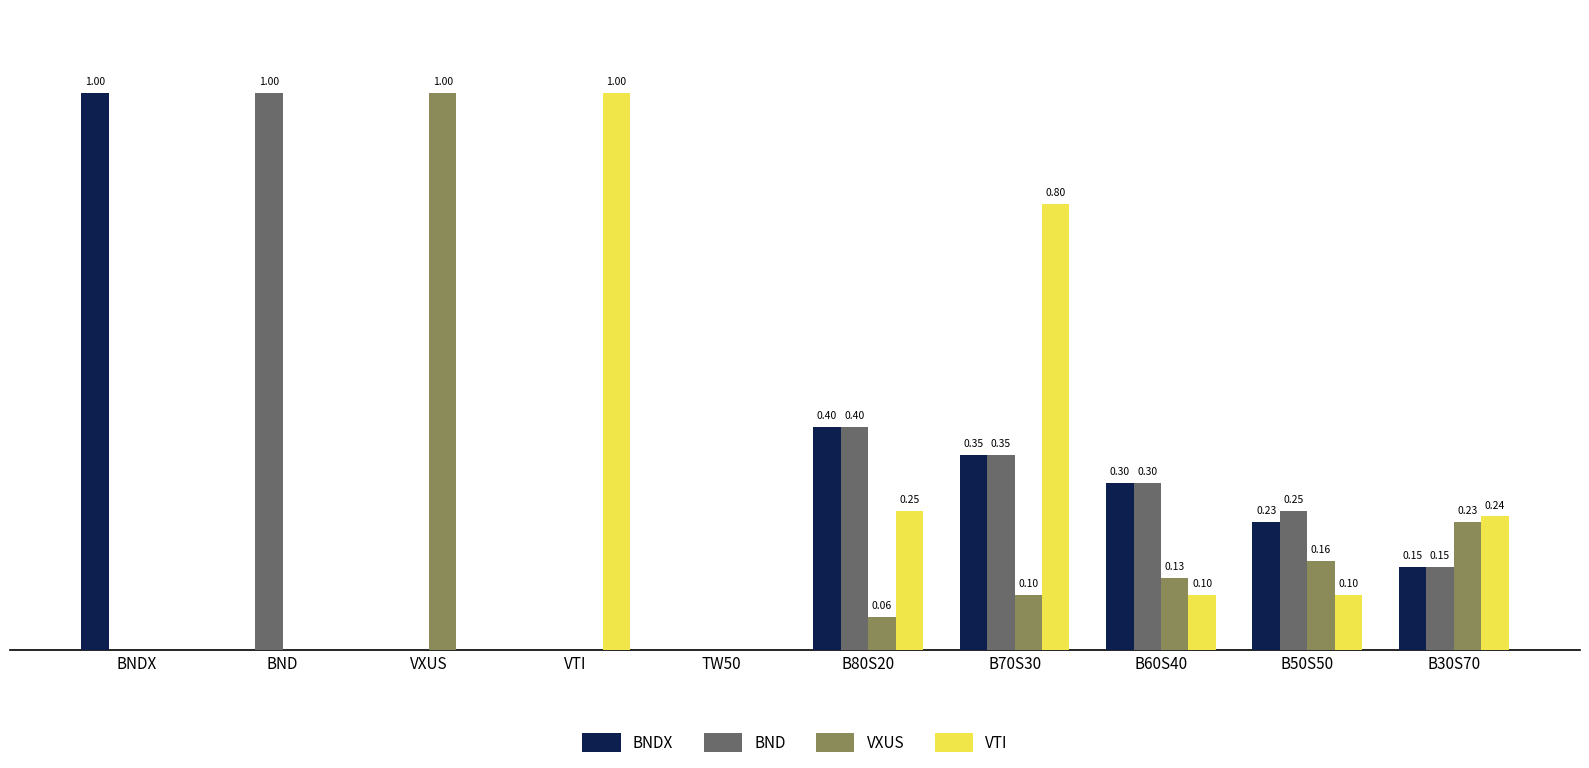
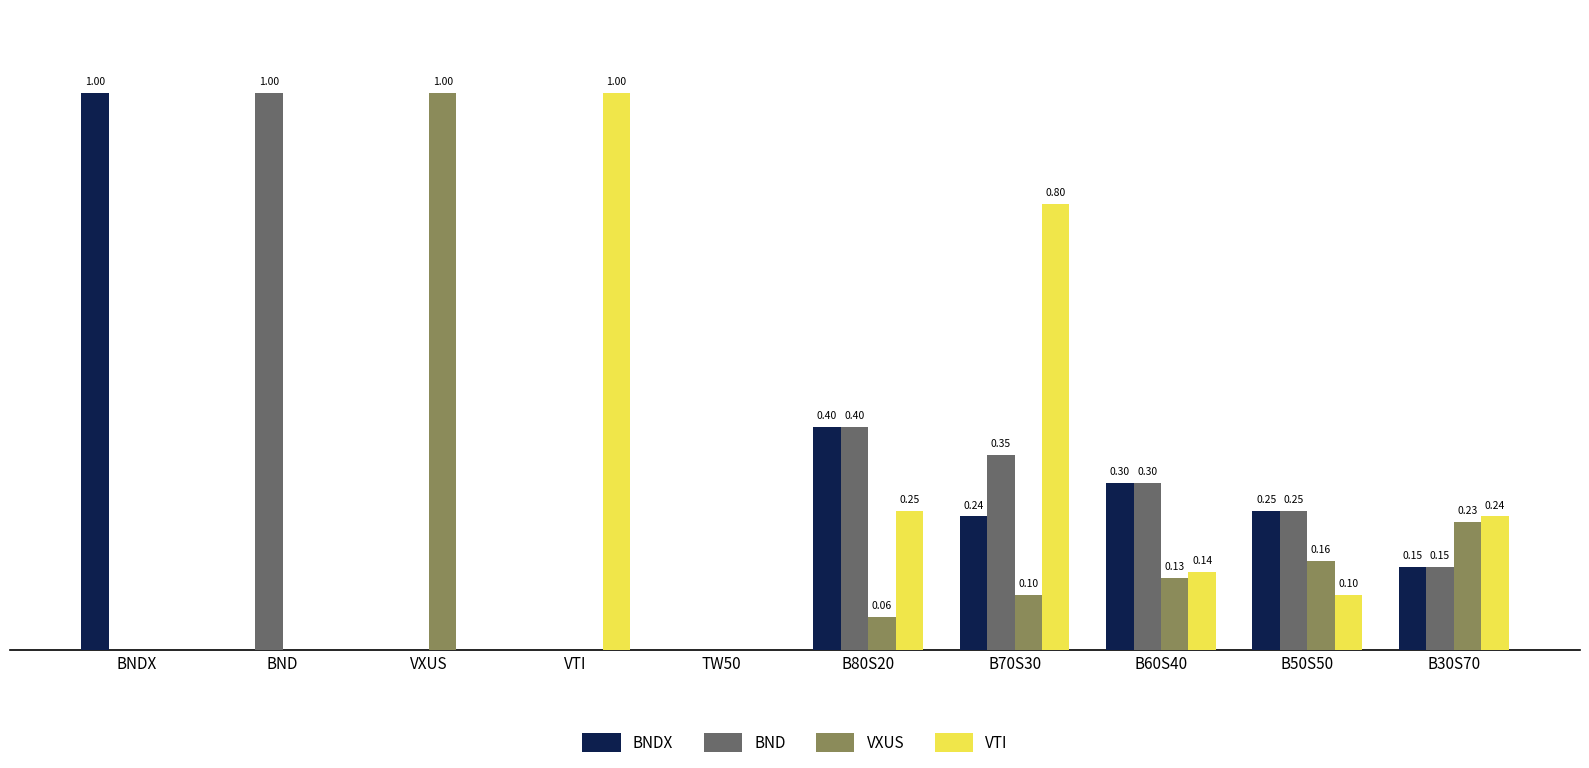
  {
    "BNDX": {
      "BNDX": 1.00,
      "B80S20": 0.40,
-     "B70S30": 0.35,
+     "B70S30": 0.24,
      "B60S40": 0.30,
-     "B50S50": 0.23,
+     "B50S50": 0.25,
      "B30S70": 0.15
    },
    "VTI": {
      "VTI": 1.00,
      "B80S20": 0.25,
      "B70S30": 0.80,
-     "B60S40": 0.10,
+     "B60S40": 0.14,
      "B50S50": 0.10,
      "B30S70": 0.24
    }
  }
